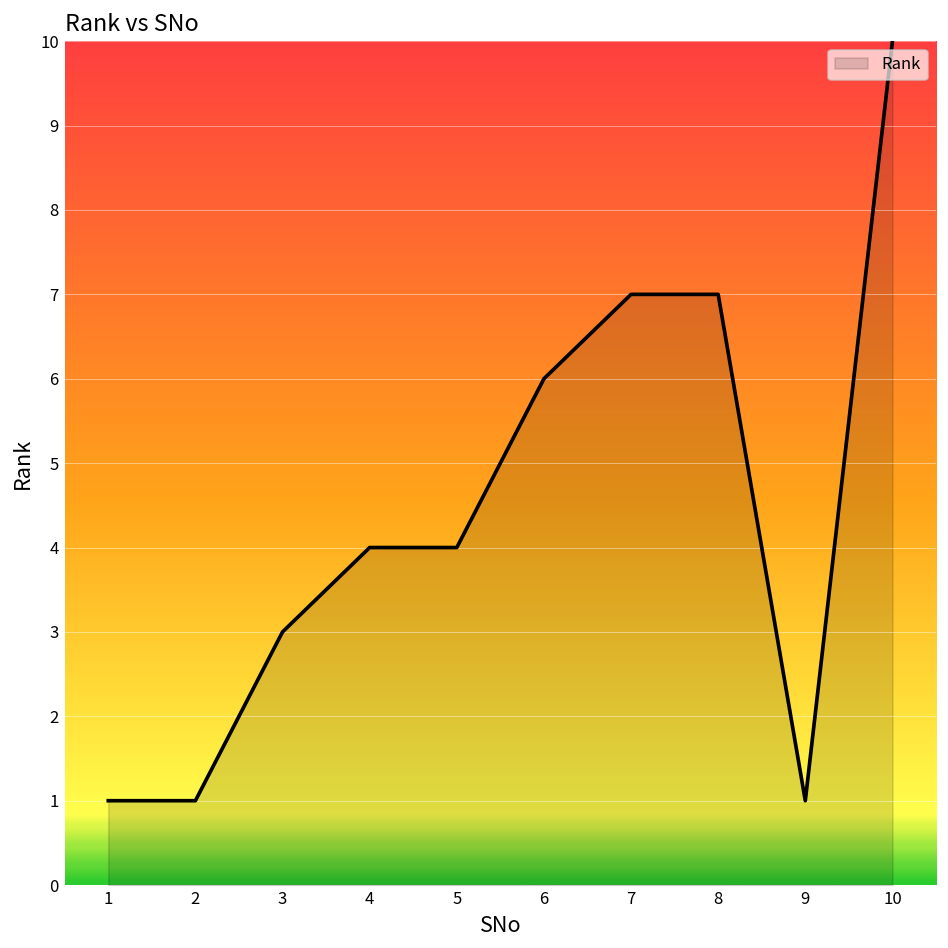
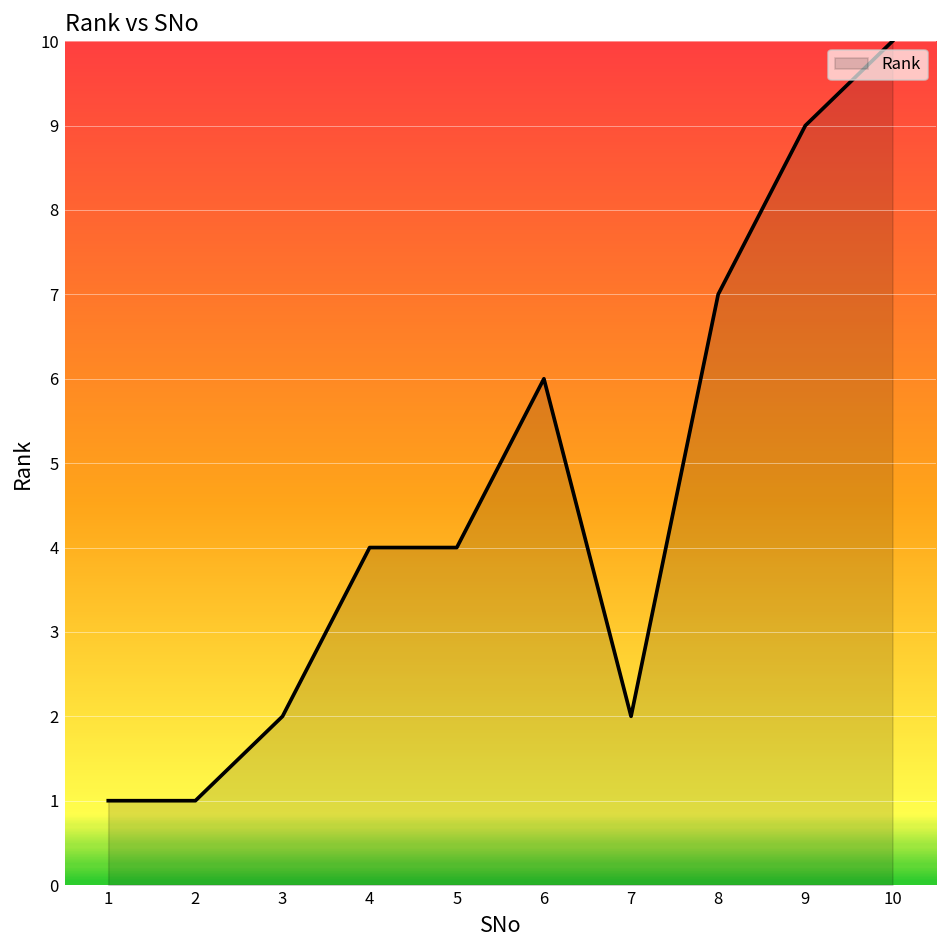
  {
    "1": 1,
    "2": 1,
-   "3": 3,
+   "3": 2,
    "4": 4,
    "5": 4,
    "6": 6,
-   "7": 7,
+   "7": 2,
    "8": 7,
-   "9": 1,
+   "9": 9,
    "10": 10
  }
